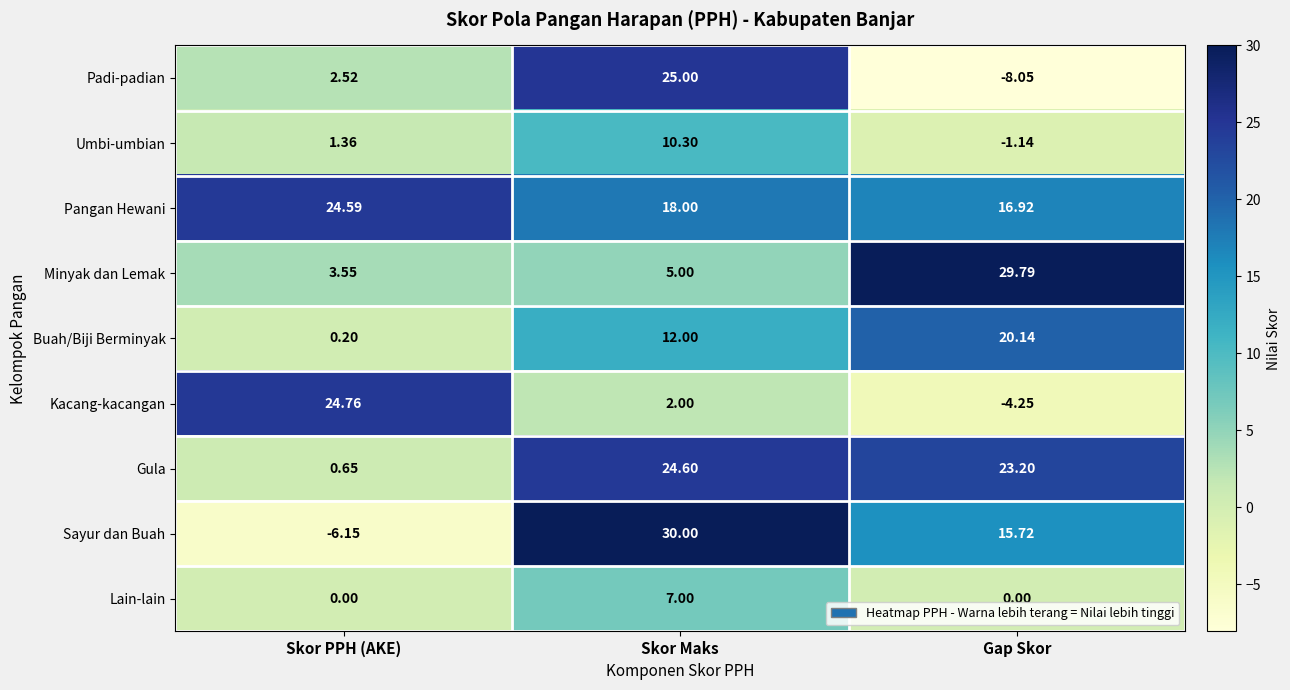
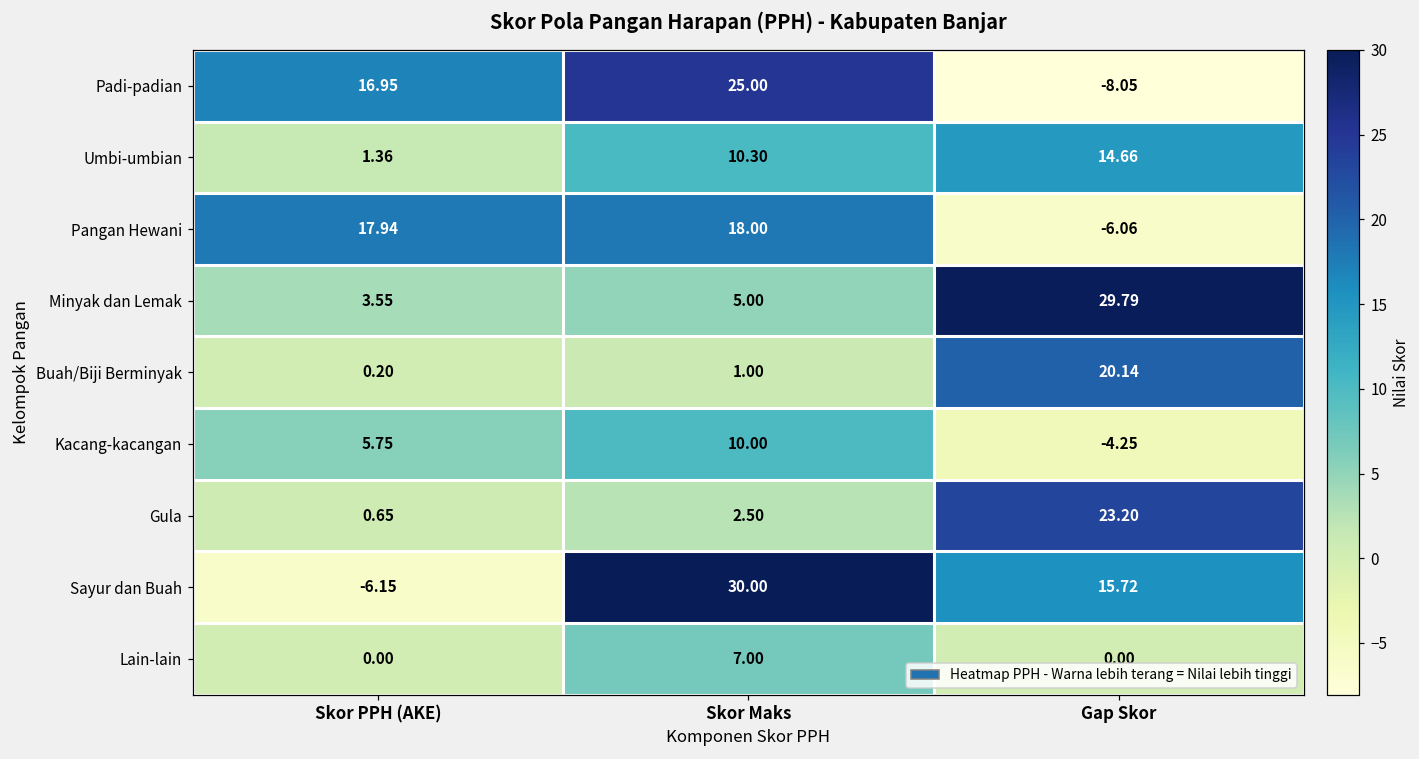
  {
    "Padi-padian": {
-     "Skor PPH (AKE)": 2.52,
+     "Skor PPH (AKE)": 16.95,
      "Skor Maks": 25.00,
      "Gap Skor": -8.05
    },
    "Umbi-umbian": {
      "Skor PPH (AKE)": 1.36,
      "Skor Maks": 10.30,
-     "Gap Skor": -1.14
+     "Gap Skor": 14.66
    },
    "Pangan Hewani": {
-     "Skor PPH (AKE)": 24.59,
+     "Skor PPH (AKE)": 17.94,
      "Skor Maks": 18.00,
-     "Gap Skor": 16.92
+     "Gap Skor": -6.06
    },
    "Minyak dan Lemak": {
      "Skor PPH (AKE)": 3.55,
      "Skor Maks": 5.00,
      "Gap Skor": 29.79
    },
    "Buah/Biji Berminyak": {
      "Skor PPH (AKE)": 0.20,
-     "Skor Maks": 12.00,
+     "Skor Maks": 1.00,
      "Gap Skor": 20.14
    },
    "Kacang-kacangan": {
-     "Skor PPH (AKE)": 24.76,
-     "Skor Maks": 2.00,
+     "Skor PPH (AKE)": 5.75,
+     "Skor Maks": 10.00,
      "Gap Skor": -4.25
    },
    "Gula": {
      "Skor PPH (AKE)": 0.65,
-     "Skor Maks": 24.60,
+     "Skor Maks": 2.50,
      "Gap Skor": 23.20
    },
    "Sayur dan Buah": {
      "Skor PPH (AKE)": -6.15,
      "Skor Maks": 30.00,
      "Gap Skor": 15.72
    },
    "Lain-lain": {
      "Skor PPH (AKE)": 0.00,
      "Skor Maks": 7.00
    }
  }
